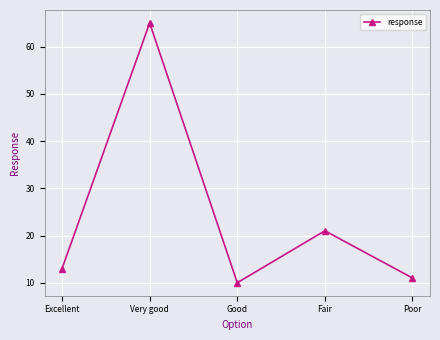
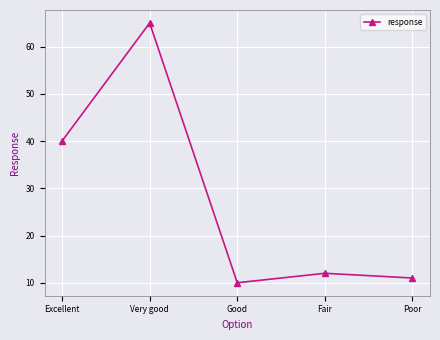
  {
-   "Excellent": 13,
+   "Excellent": 40,
    "Very good": 65,
    "Good": 10,
-   "Fair": 21,
+   "Fair": 12,
    "Poor": 11
  }
